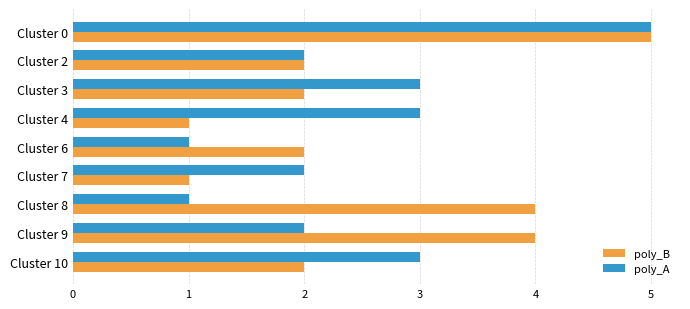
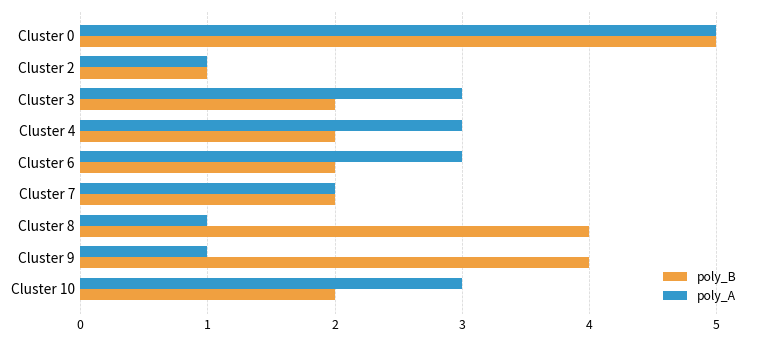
  {
    "poly_B": {
      "Cluster 0": 5,
-     "Cluster 2": 2,
+     "Cluster 2": 1,
      "Cluster 3": 2,
-     "Cluster 4": 1,
+     "Cluster 4": 2,
      "Cluster 6": 2,
-     "Cluster 7": 1,
+     "Cluster 7": 2,
      "Cluster 8": 4,
      "Cluster 9": 4,
      "Cluster 10": 2
    },
    "poly_A": {
      "Cluster 0": 5,
-     "Cluster 2": 2,
+     "Cluster 2": 1,
      "Cluster 3": 3,
      "Cluster 4": 3,
-     "Cluster 6": 1,
+     "Cluster 6": 3,
      "Cluster 7": 2,
      "Cluster 8": 1,
-     "Cluster 9": 2,
+     "Cluster 9": 1,
      "Cluster 10": 3
    }
  }
